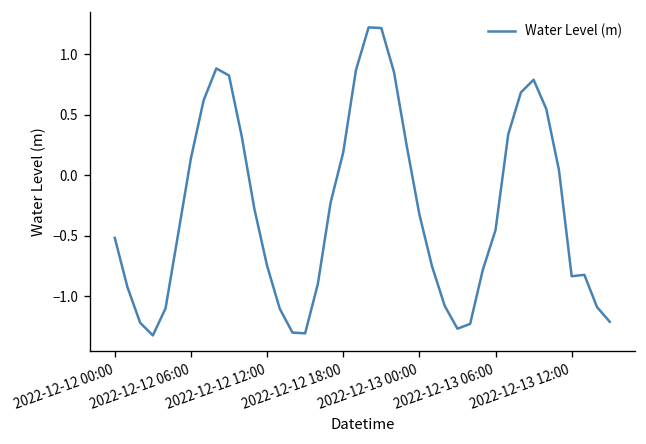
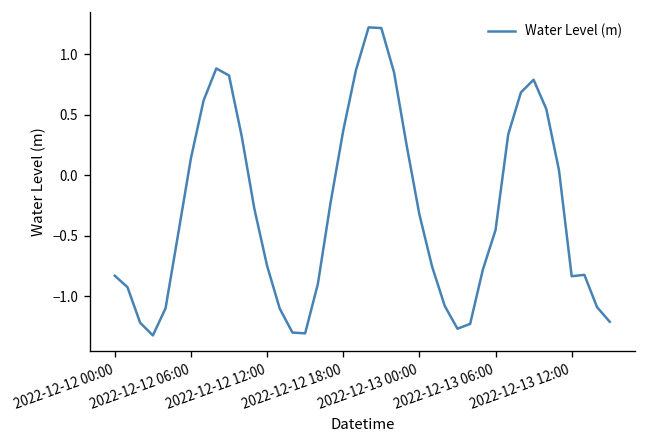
  {
-   "2022-12-12 00:00": -0.52,
+   "2022-12-12 00:00": -0.83,
    "2022-12-12 06:00": 0.14,
    "2022-12-12 12:00": -0.75,
-   "2022-12-12 18:00": 0.19,
+   "2022-12-12 18:00": 0.37,
    "2022-12-13 00:00": -0.32,
    "2022-12-13 06:00": -0.45,
    "2022-12-13 12:00": -0.84
  }
